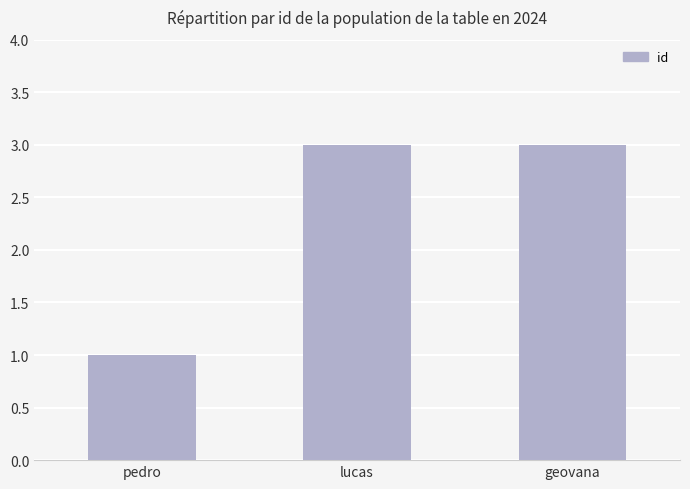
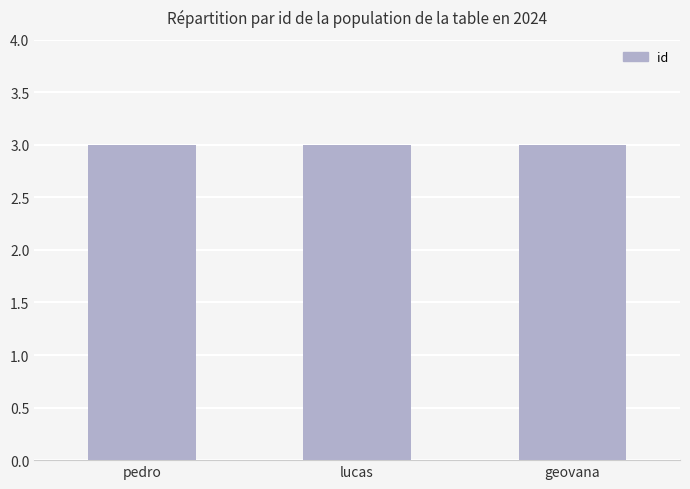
  {
-   "pedro": 1,
+   "pedro": 3,
    "lucas": 3,
    "geovana": 3
  }
